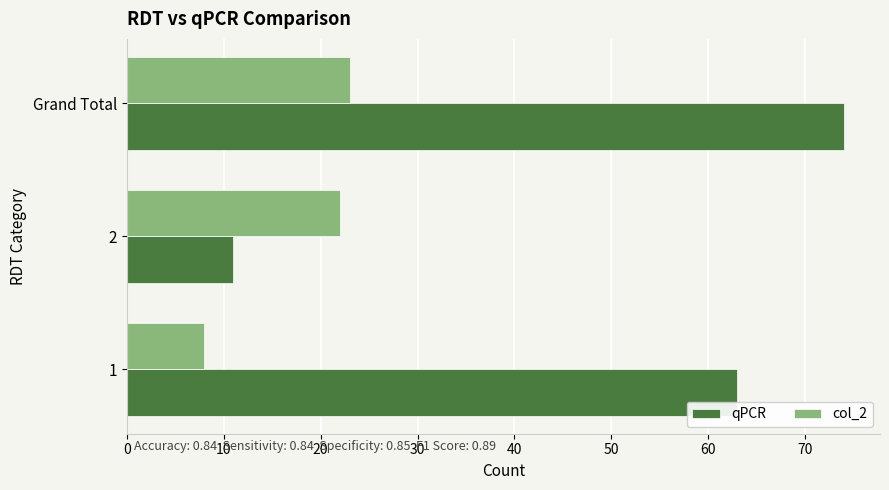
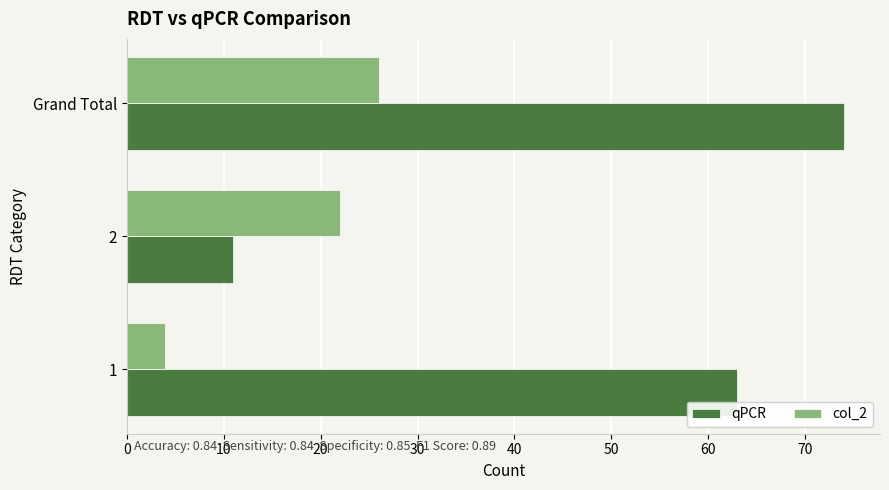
  {
    "qPCR": {
      "Grand Total": 74,
      "2": 11,
      "1": 63
    },
    "col_2": {
-     "Grand Total": 23,
+     "Grand Total": 26,
      "2": 22,
-     "1": 8
+     "1": 4
    }
  }
